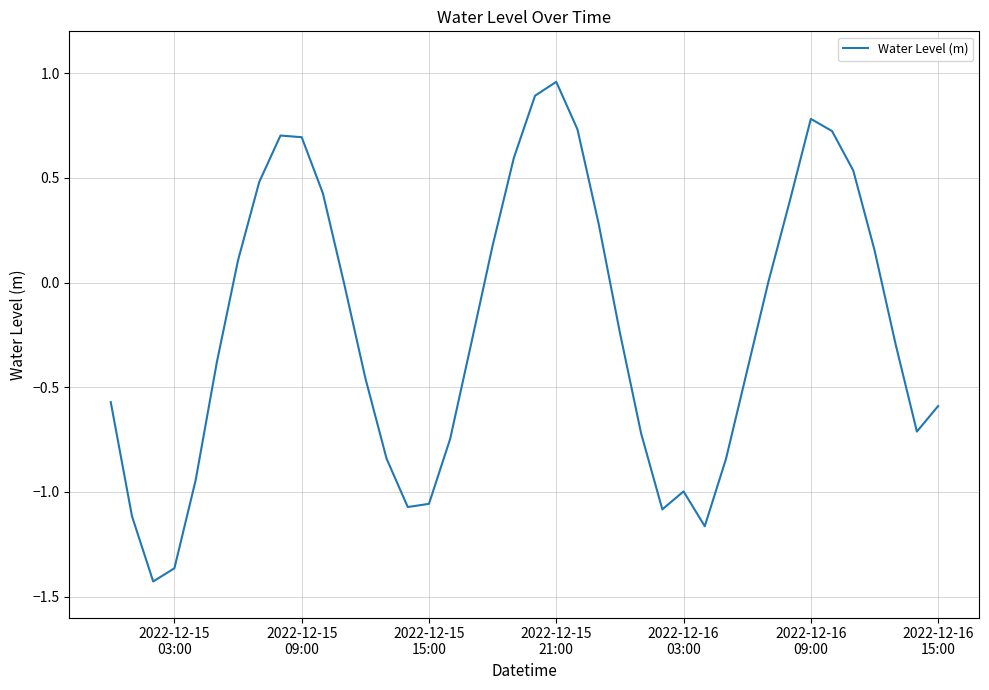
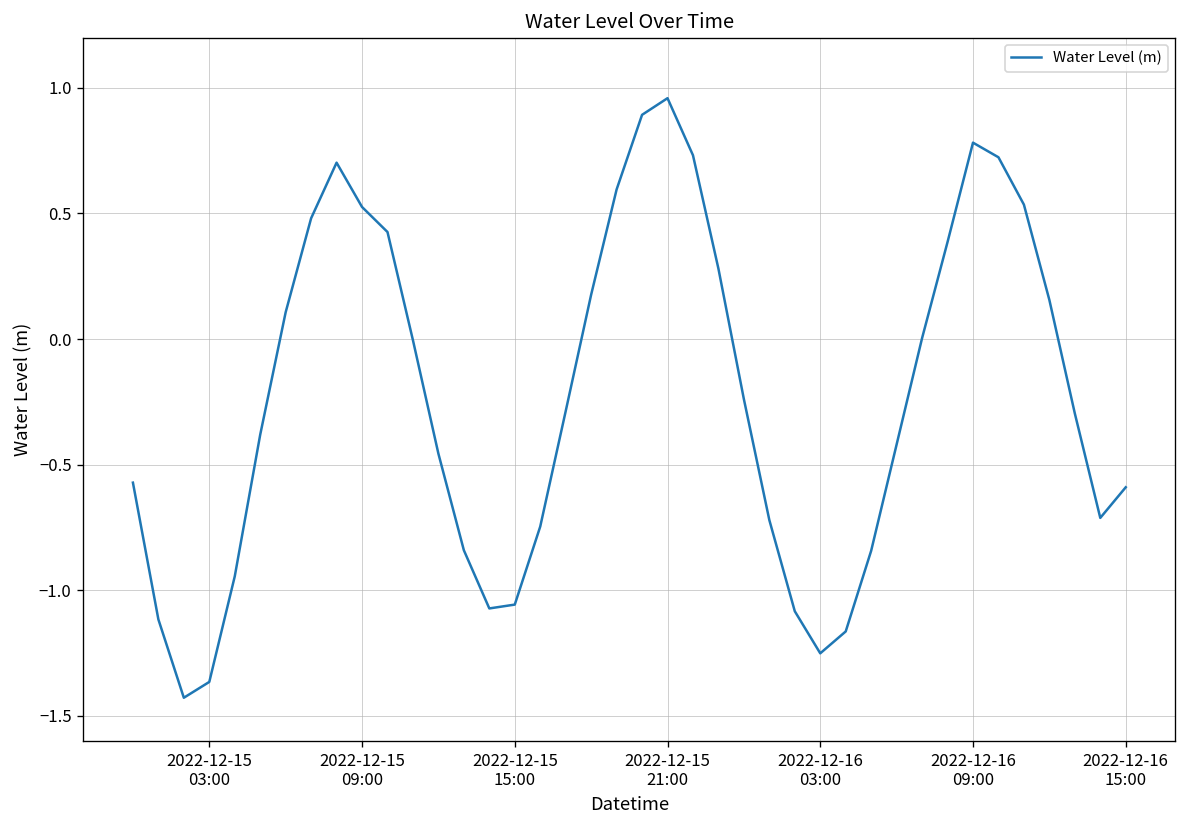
  {
    "2022-12-15 03:00": -1.36,
-   "2022-12-15 09:00": 0.69,
+   "2022-12-15 09:00": 0.53,
    "2022-12-15 15:00": -1.06,
    "2022-12-15 21:00": 0.96,
-   "2022-12-16 03:00": -1.00,
+   "2022-12-16 03:00": -1.25,
    "2022-12-16 09:00": 0.78,
    "2022-12-16 15:00": -0.59
  }
